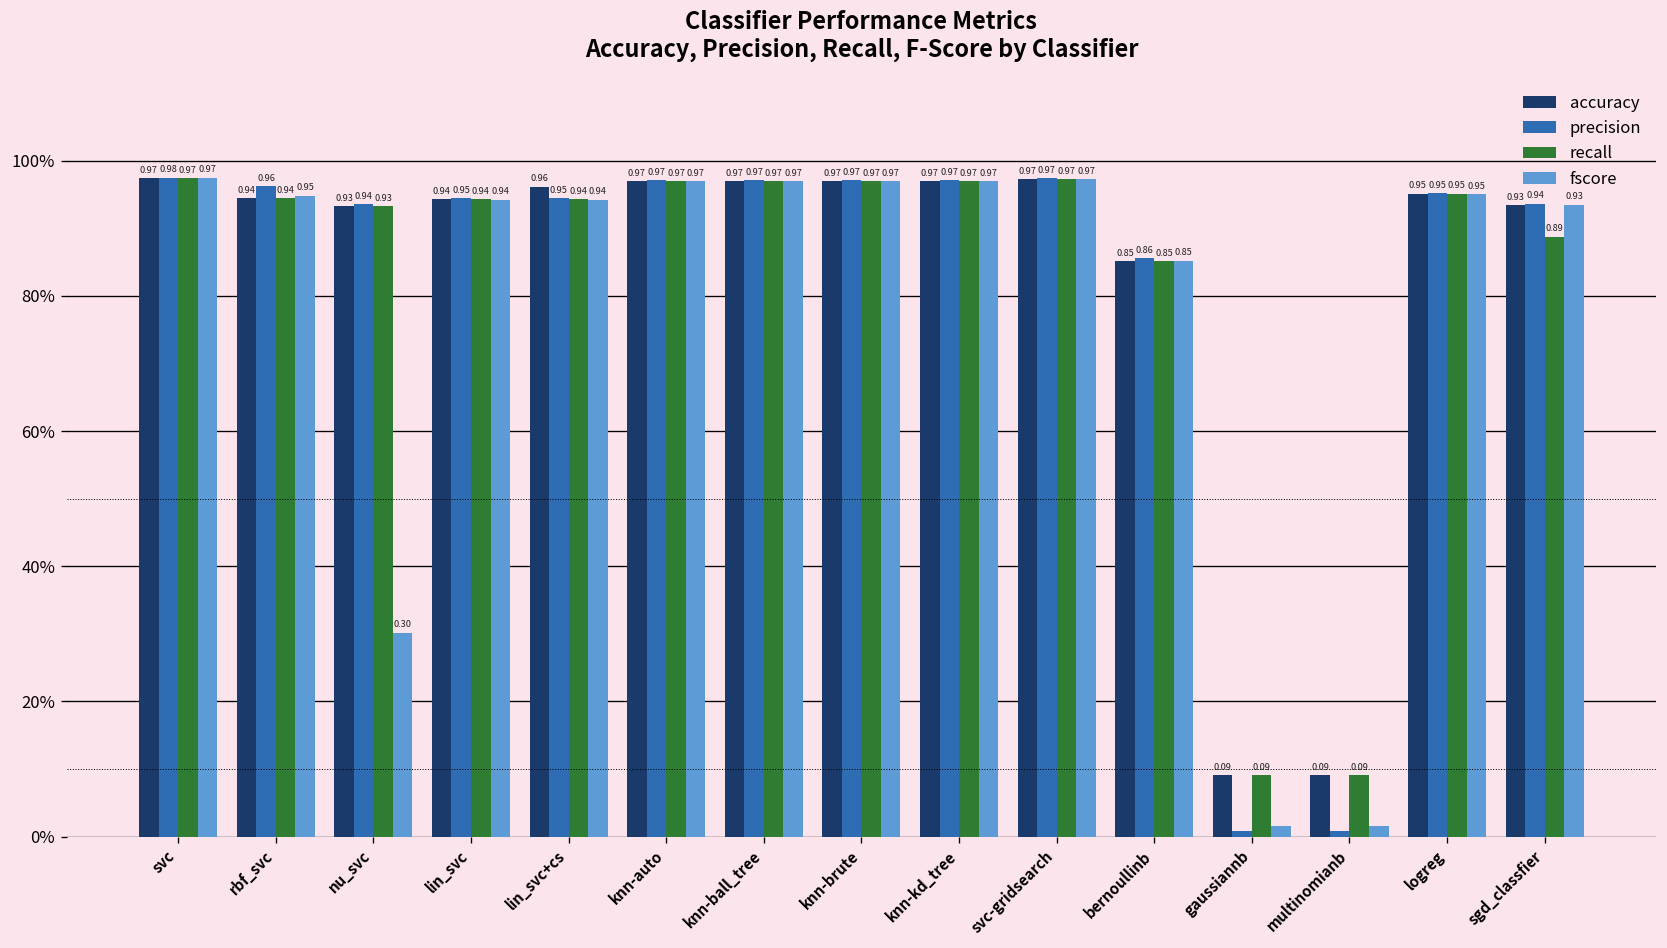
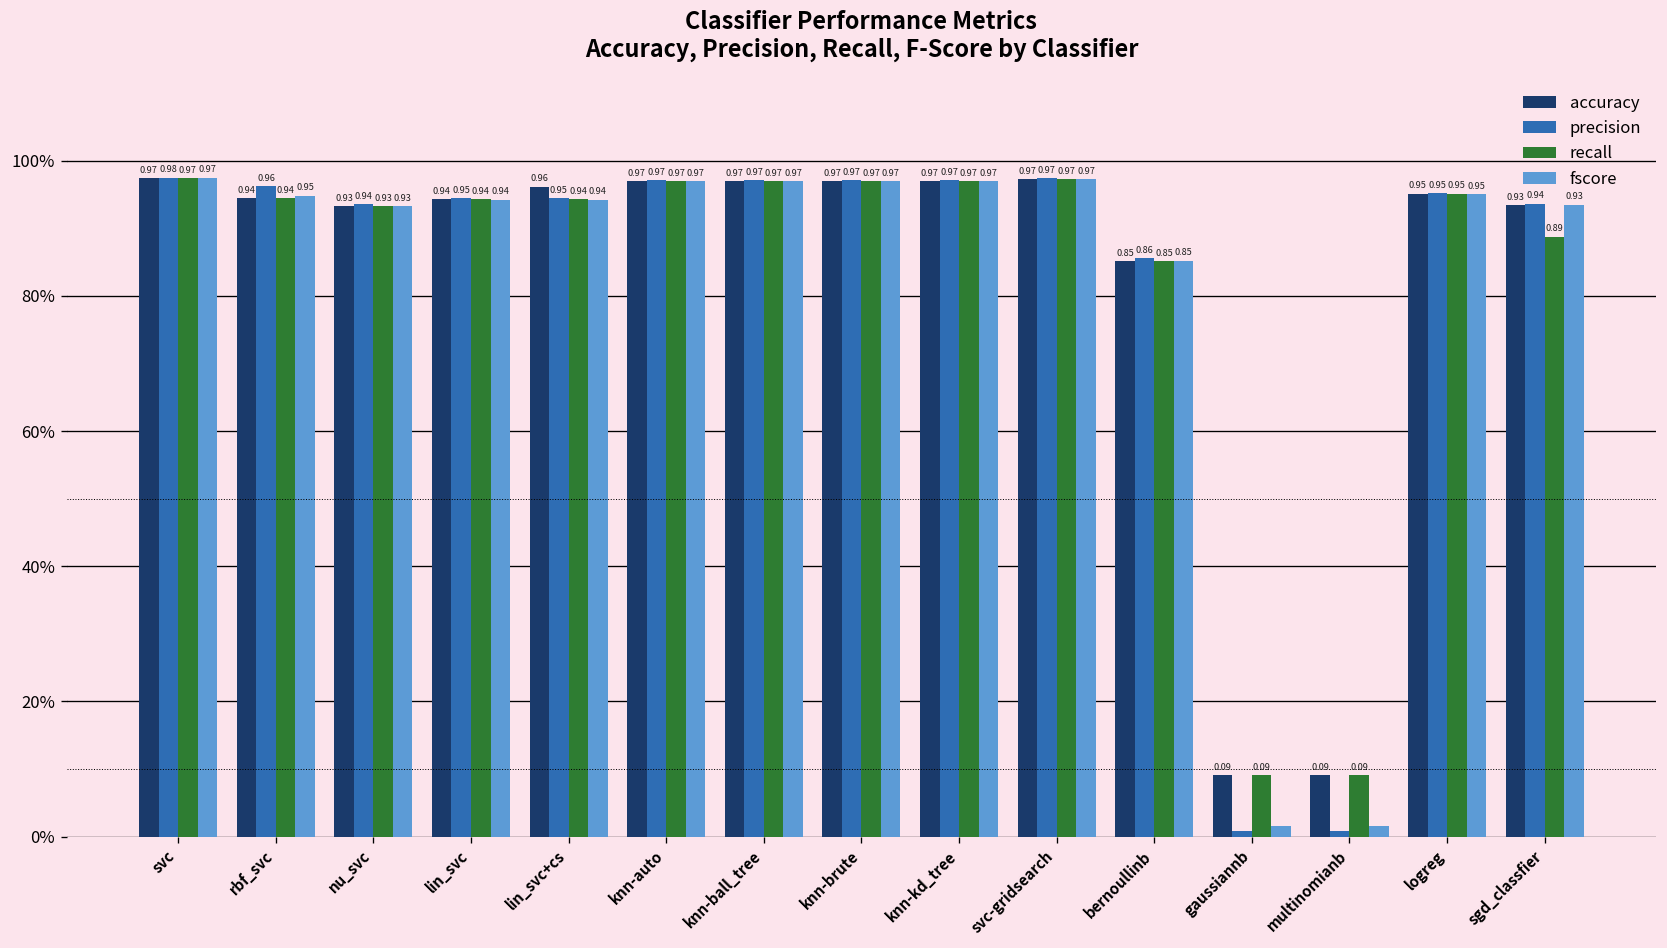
  {
    "accuracy": {
      "svc": 0.97,
      "rbf_svc": 0.94,
      "nu_svc": 0.93,
      "lin_svc": 0.94,
      "lin_svc+cs": 0.96,
      "knn-auto": 0.97,
      "knn-ball_tree": 0.97,
      "knn-brute": 0.97,
      "knn-kd_tree": 0.97,
      "svc-gridsearch": 0.97,
      "bernoullinb": 0.85,
      "gaussiannb": 0.09,
      "multinomianb": 0.09,
      "logreg": 0.95,
      "sgd_classfier": 0.93
    },
    "precision": {
      "svc": 0.98,
      "rbf_svc": 0.96,
      "nu_svc": 0.94,
      "lin_svc": 0.95,
      "lin_svc+cs": 0.95,
      "knn-auto": 0.97,
      "knn-ball_tree": 0.97,
      "knn-brute": 0.97,
      "knn-kd_tree": 0.97,
      "svc-gridsearch": 0.97,
      "bernoullinb": 0.86,
      "logreg": 0.95,
      "sgd_classfier": 0.94
    },
    "recall": {
      "svc": 0.97,
      "rbf_svc": 0.94,
      "nu_svc": 0.93,
      "lin_svc": 0.94,
      "lin_svc+cs": 0.94,
      "knn-auto": 0.97,
      "knn-ball_tree": 0.97,
      "knn-brute": 0.97,
      "knn-kd_tree": 0.97,
      "svc-gridsearch": 0.97,
      "bernoullinb": 0.85,
      "gaussiannb": 0.09,
      "multinomianb": 0.09,
      "logreg": 0.95,
      "sgd_classfier": 0.89
    },
    "fscore": {
      "svc": 0.97,
      "rbf_svc": 0.95,
-     "nu_svc": 0.30,
+     "nu_svc": 0.93,
      "lin_svc": 0.94,
      "lin_svc+cs": 0.94,
      "knn-auto": 0.97,
      "knn-ball_tree": 0.97,
      "knn-brute": 0.97,
      "knn-kd_tree": 0.97,
      "svc-gridsearch": 0.97,
      "bernoullinb": 0.85,
      "logreg": 0.95,
      "sgd_classfier": 0.93
    }
  }
